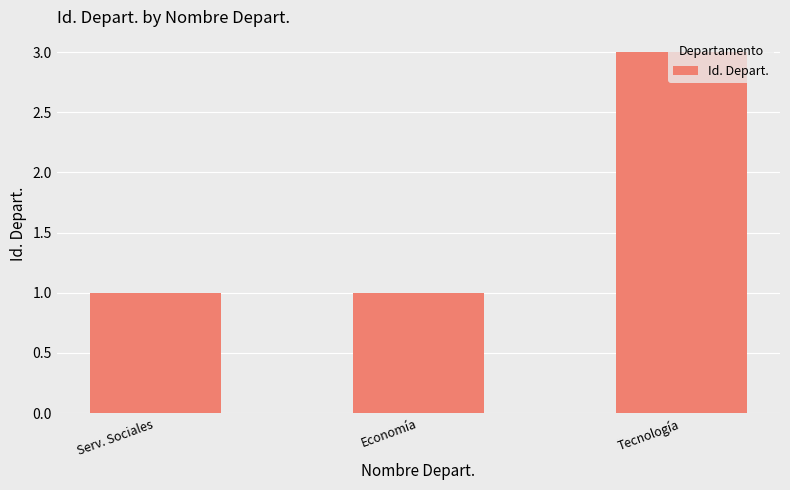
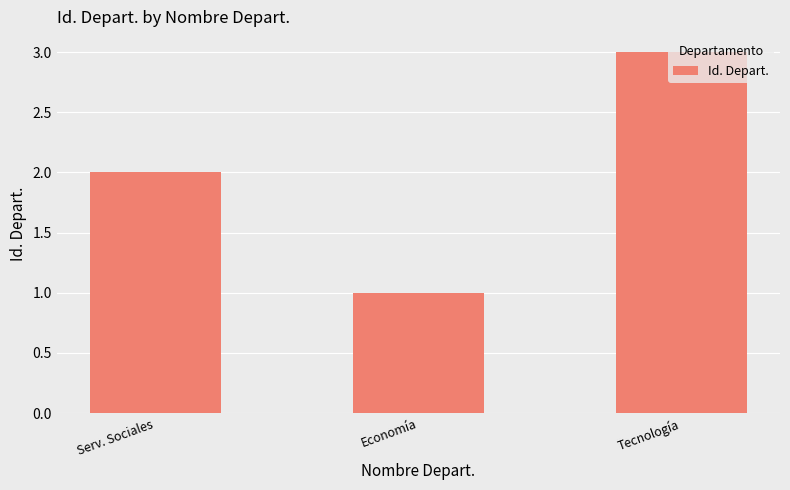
  {
-   "Serv. Sociales": 1,
+   "Serv. Sociales": 2,
    "Economía": 1
  }
